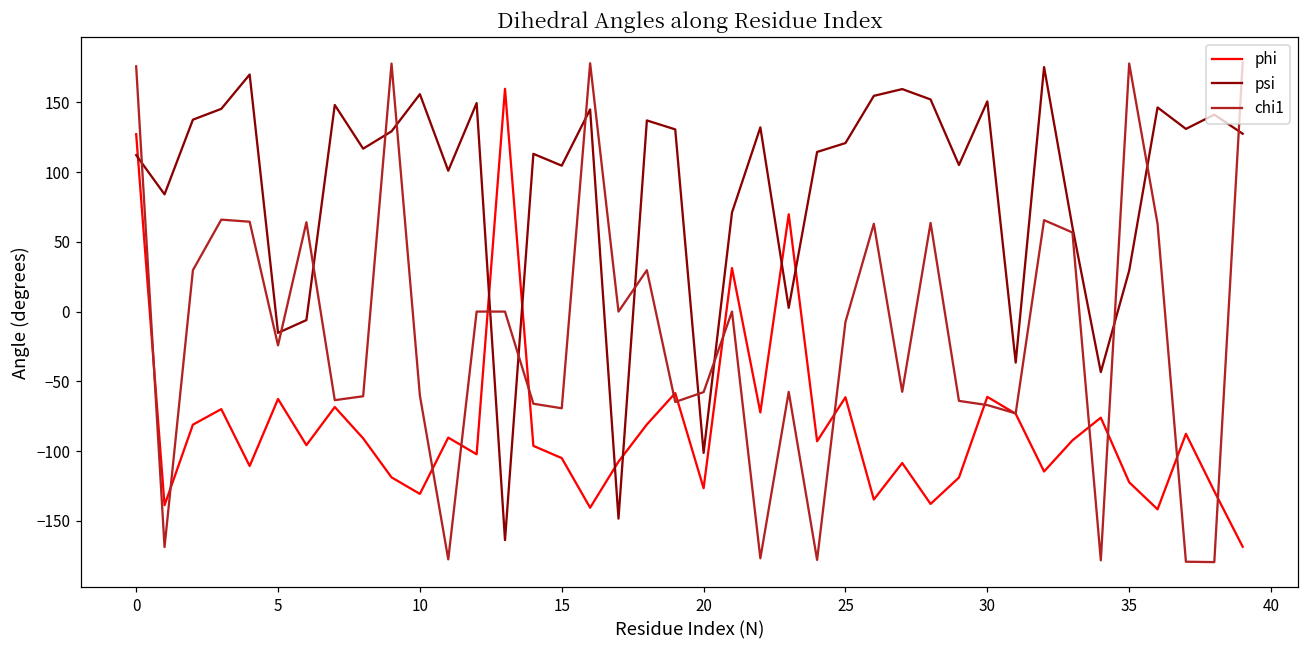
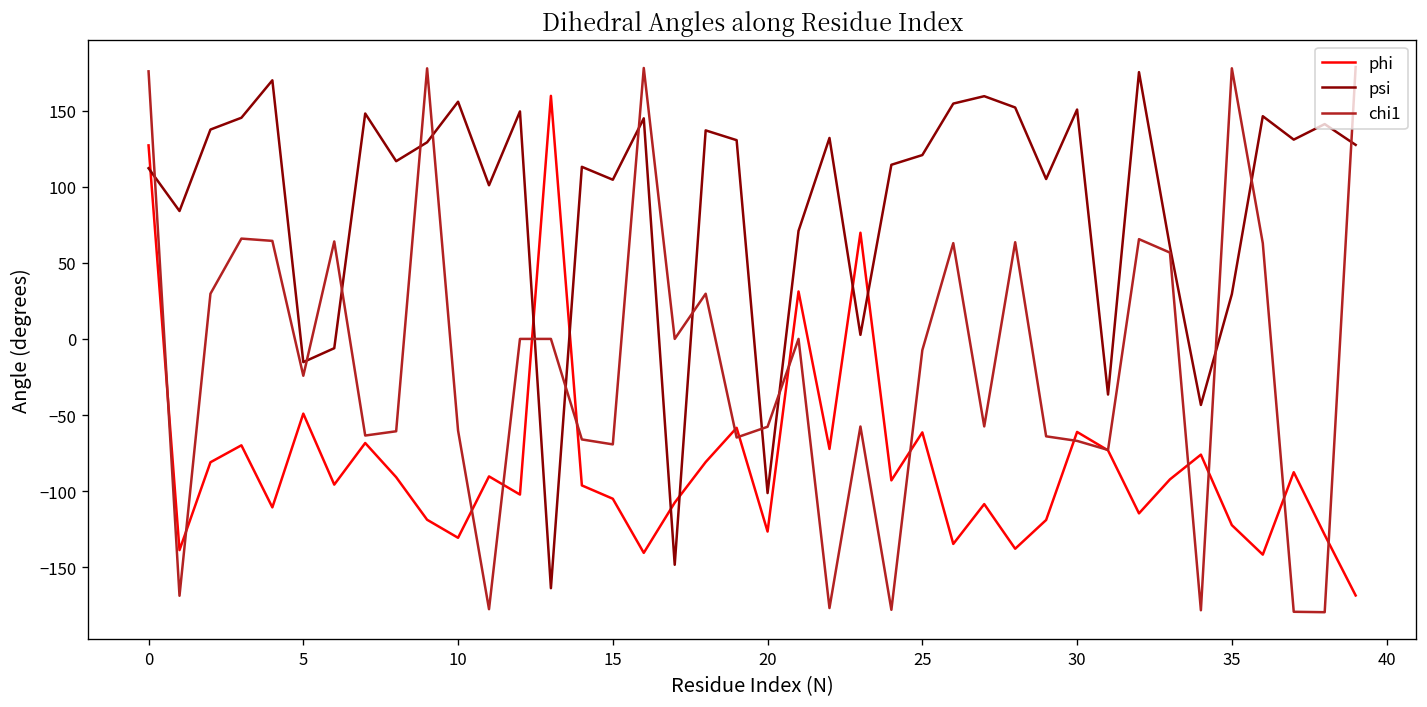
  {
    "phi": {
      "0": 127,
-     "5": -63,
+     "5": -49,
      "10": -131,
      "15": -105,
      "20": -127,
      "25": -61,
      "30": -61,
      "35": -122
    },
    "psi": {
      "0": 112,
      "5": -15,
      "10": 156,
      "15": 105,
      "20": -101,
      "25": 121,
      "30": 151,
      "35": 29
    },
    "chi1": {
      "0": 176,
      "5": -24,
      "10": -60,
      "15": -69,
      "20": -58,
      "25": -7,
      "30": -67,
      "35": 178
    }
  }
